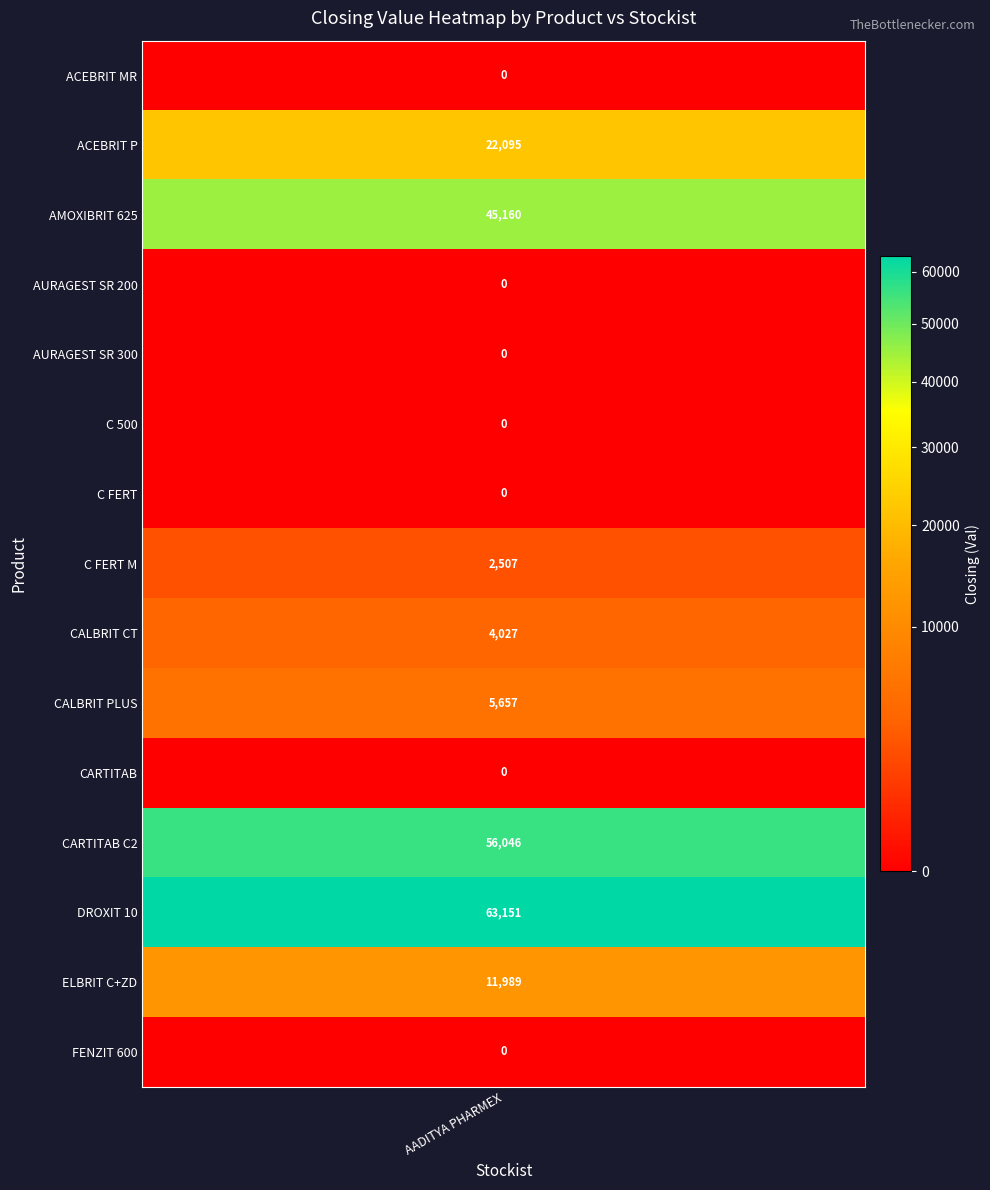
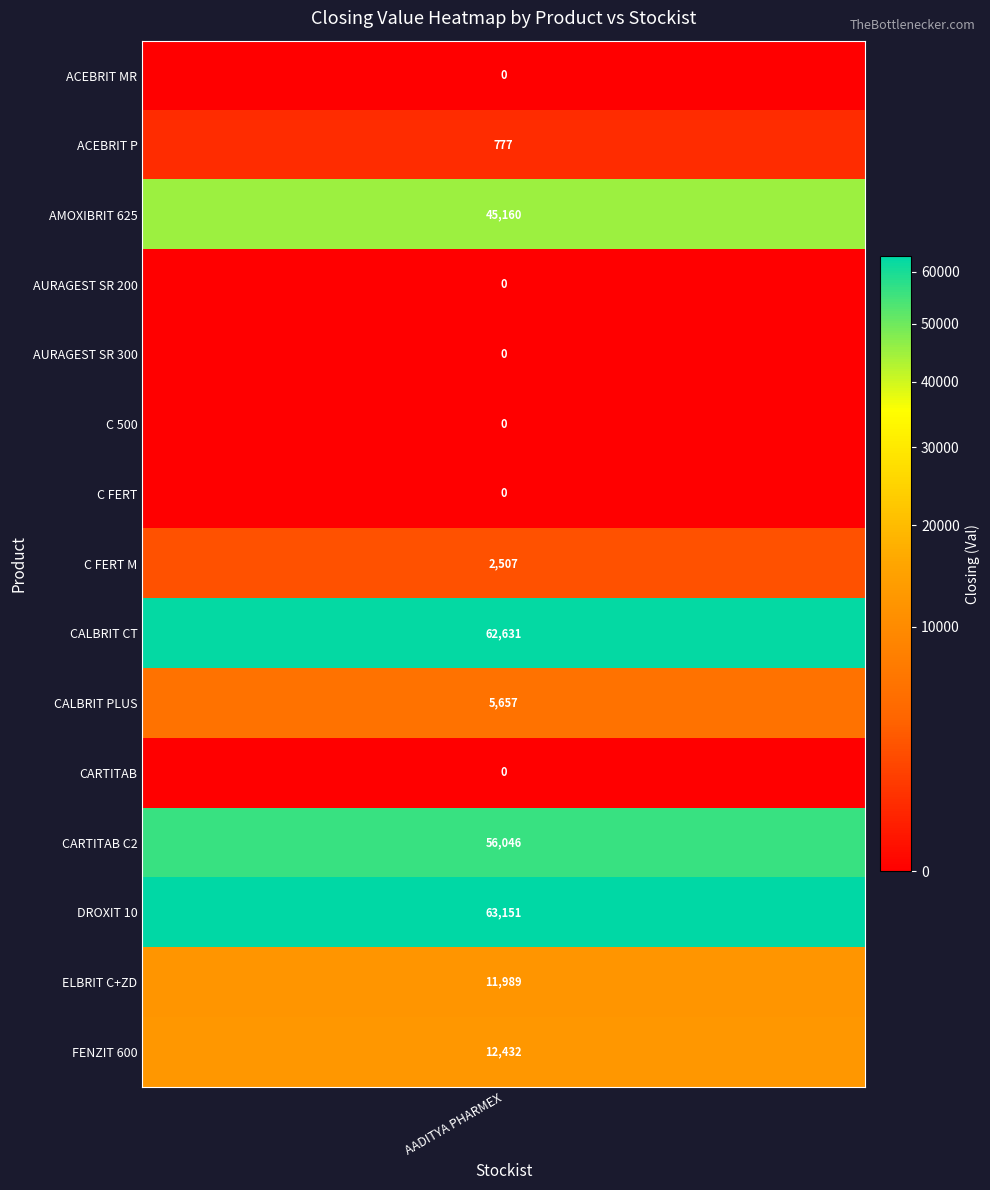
  {
    "ACEBRIT MR": {
      "AADITYA PHARMEX": "0"
    },
    "ACEBRIT P": {
-     "AADITYA PHARMEX": "22,095"
+     "AADITYA PHARMEX": "777"
    },
    "AMOXIBRIT 625": {
      "AADITYA PHARMEX": "45,160"
    },
    "AURAGEST SR 200": {
      "AADITYA PHARMEX": "0"
    },
    "AURAGEST SR 300": {
      "AADITYA PHARMEX": "0"
    },
    "C 500": {
      "AADITYA PHARMEX": "0"
    },
    "C FERT": {
      "AADITYA PHARMEX": "0"
    },
    "C FERT M": {
      "AADITYA PHARMEX": "2,507"
    },
    "CALBRIT CT": {
-     "AADITYA PHARMEX": "4,027"
+     "AADITYA PHARMEX": "62,631"
    },
    "CALBRIT PLUS": {
      "AADITYA PHARMEX": "5,657"
    },
    "CARTITAB": {
      "AADITYA PHARMEX": "0"
    },
    "CARTITAB C2": {
      "AADITYA PHARMEX": "56,046"
    },
    "DROXIT 10": {
      "AADITYA PHARMEX": "63,151"
    },
    "ELBRIT C+ZD": {
      "AADITYA PHARMEX": "11,989"
    },
    "FENZIT 600": {
-     "AADITYA PHARMEX": "0"
+     "AADITYA PHARMEX": "12,432"
    }
  }
